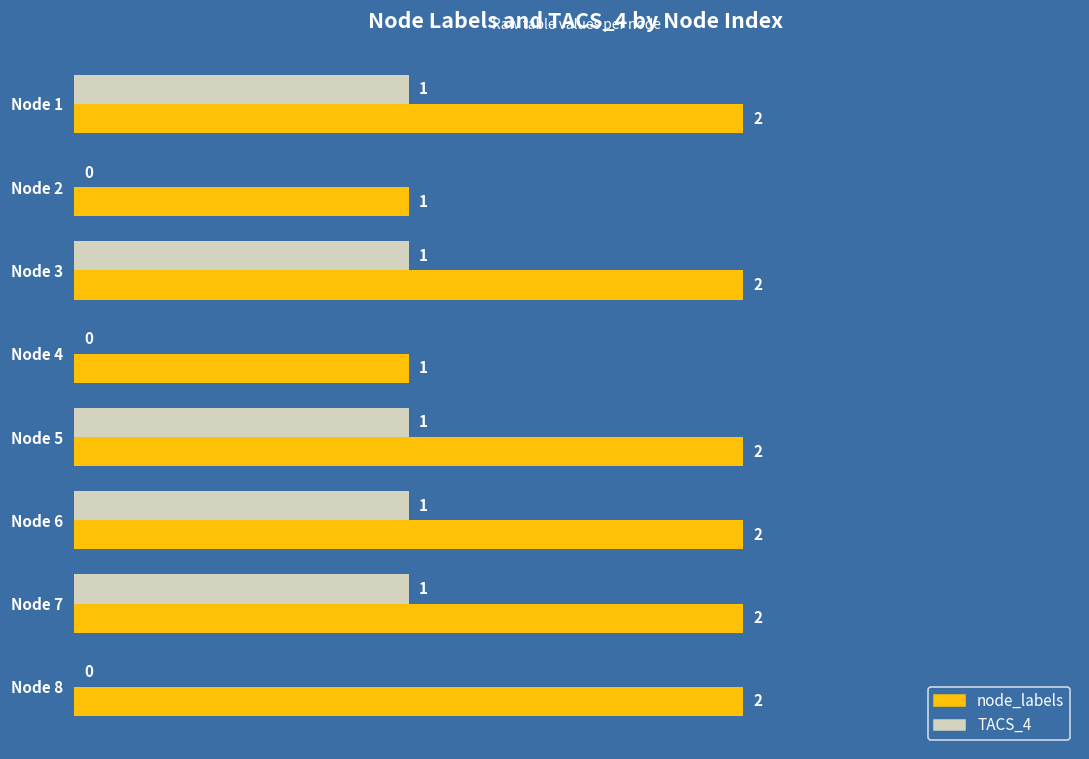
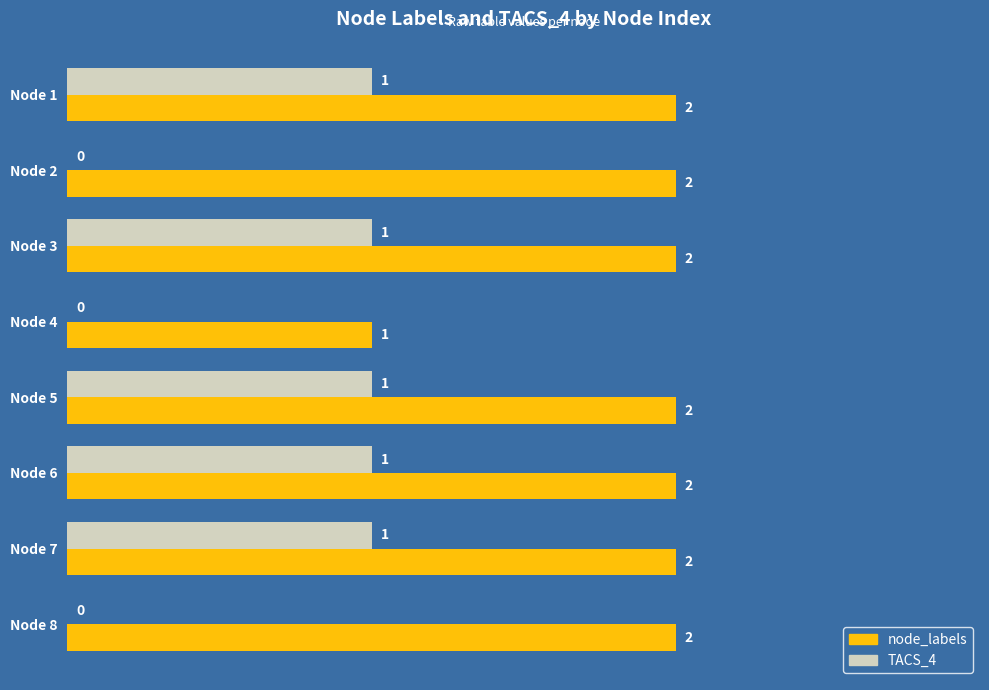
  {
    "node_labels": {
      "Node 1": 2,
-     "Node 2": 1,
+     "Node 2": 2,
      "Node 3": 2,
      "Node 4": 1,
      "Node 5": 2,
      "Node 6": 2,
      "Node 7": 2,
      "Node 8": 2
    },
    "TACS_4": {
      "Node 1": 1,
      "Node 2": 0,
      "Node 3": 1,
      "Node 4": 0,
      "Node 5": 1,
      "Node 6": 1,
      "Node 7": 1,
      "Node 8": 0
    }
  }
